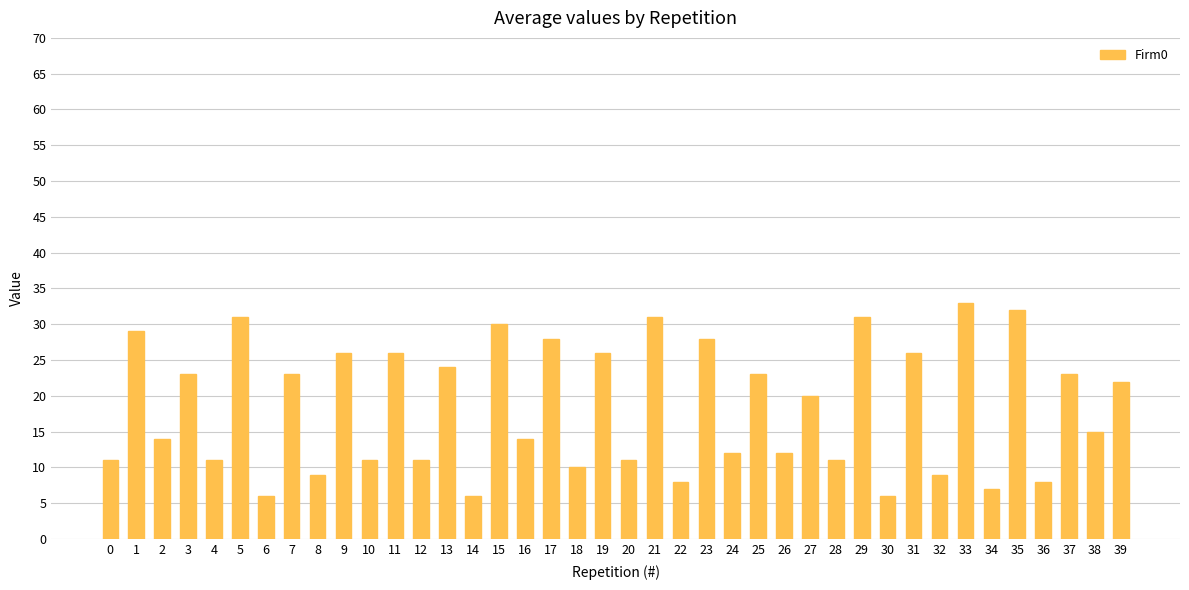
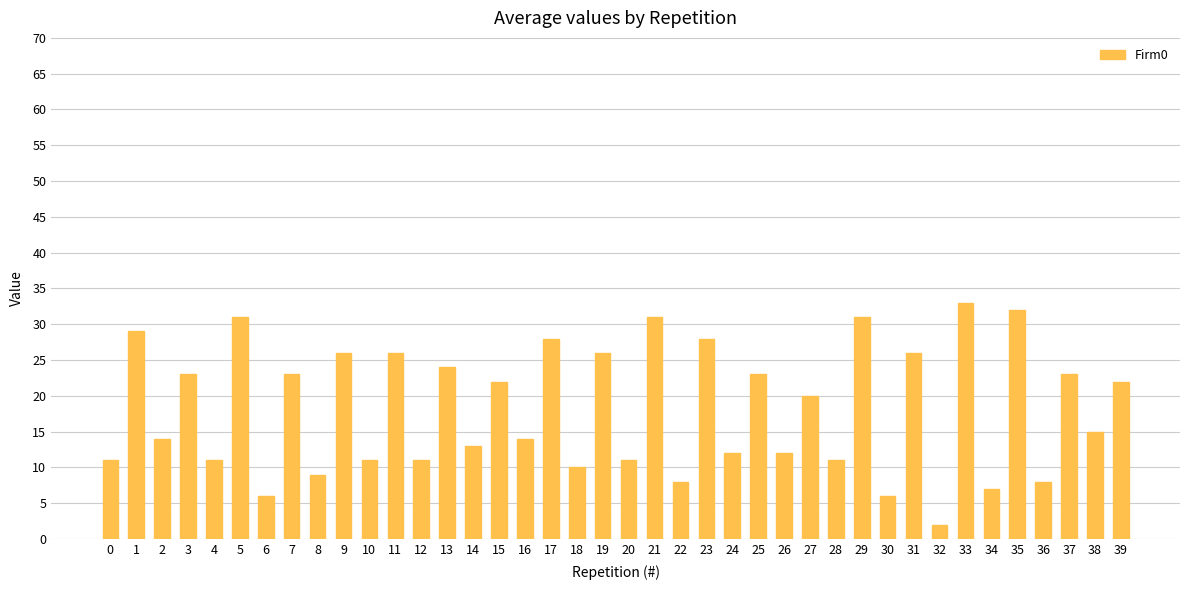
  {
    "0": 11,
    "1": 29,
    "2": 14,
    "3": 23,
    "4": 11,
    "5": 31,
    "6": 6,
    "7": 23,
    "8": 9,
    "9": 26,
    "10": 11,
    "11": 26,
    "12": 11,
    "13": 24,
-   "14": 6,
-   "15": 30,
+   "14": 13,
+   "15": 22,
    "16": 14,
    "17": 28,
    "18": 10,
    "19": 26,
    "20": 11,
    "21": 31,
    "22": 8,
    "23": 28,
    "24": 12,
    "25": 23,
    "26": 12,
    "27": 20,
    "28": 11,
    "29": 31,
    "30": 6,
    "31": 26,
-   "32": 9,
+   "32": 2,
    "33": 33,
    "34": 7,
    "35": 32,
    "36": 8,
    "37": 23,
    "38": 15,
    "39": 22
  }
